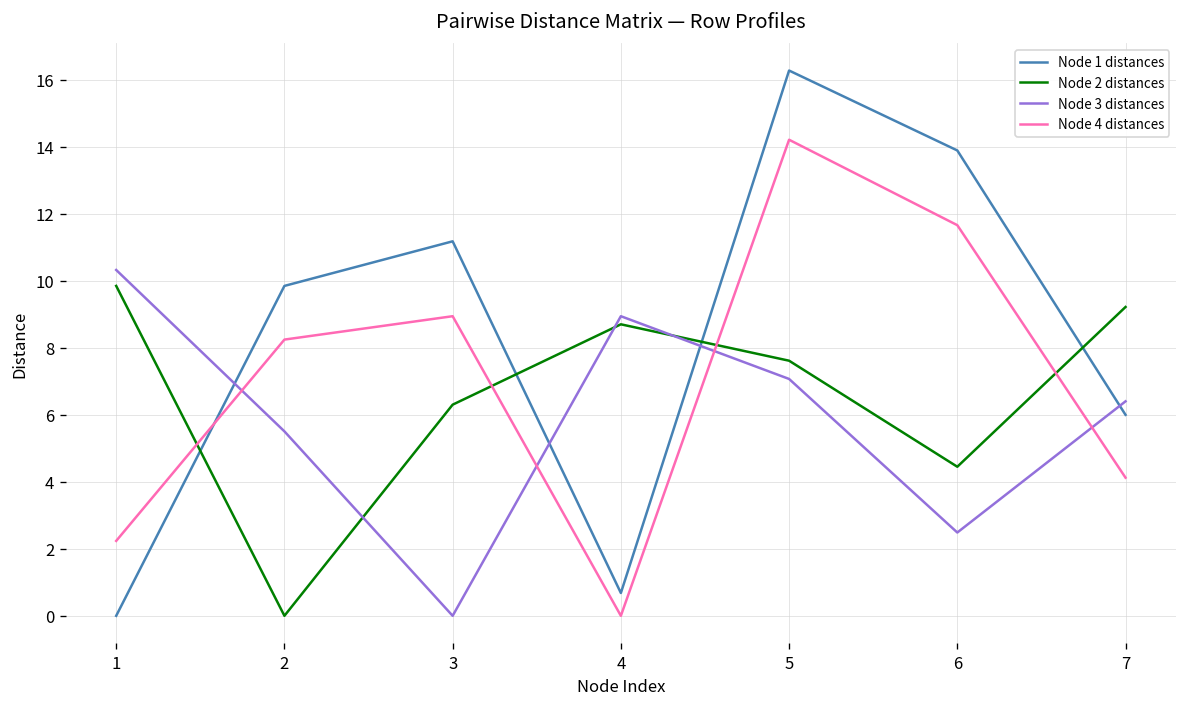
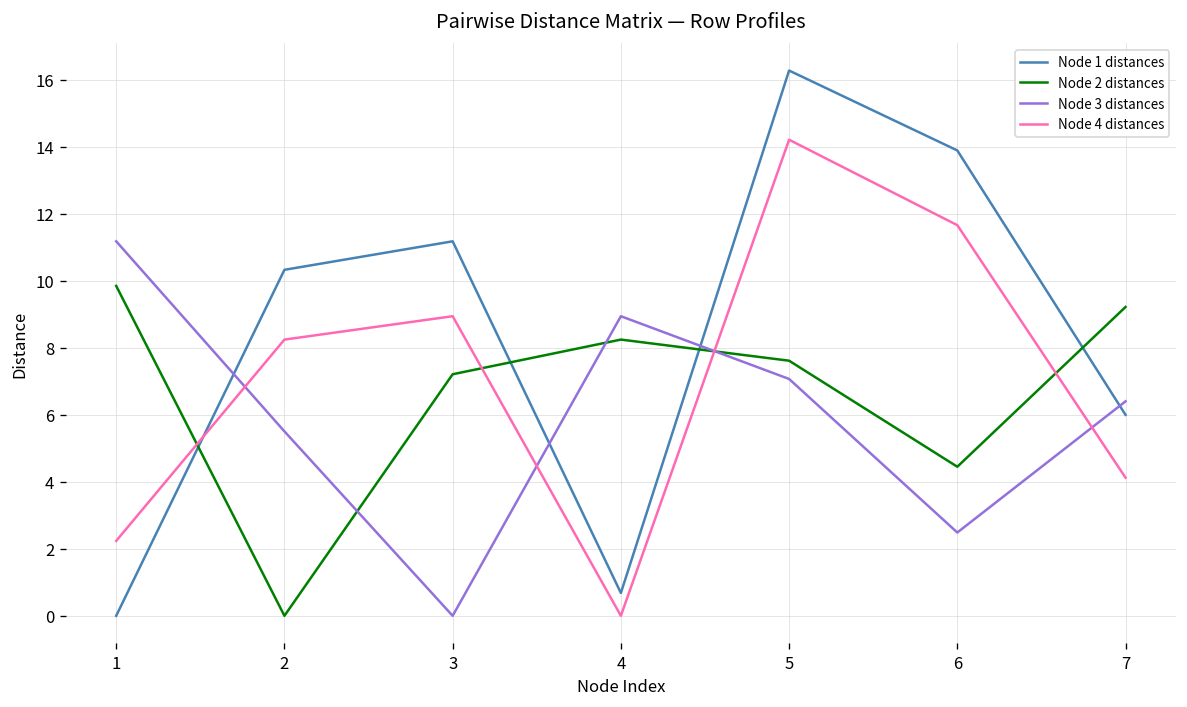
  {
    "Node 1 distances": {
      "1": 0.0,
-     "2": 9.8,
+     "2": 10.3,
      "3": 11.2,
      "4": 0.7,
      "5": 16.3,
      "6": 13.9,
      "7": 6.0
    },
    "Node 2 distances": {
      "1": 9.8,
      "2": 0.0,
-     "3": 6.3,
-     "4": 8.7,
+     "3": 7.2,
+     "4": 8.2,
      "5": 7.6,
      "6": 4.5,
      "7": 9.2
    },
    "Node 3 distances": {
-     "1": 10.3,
+     "1": 11.2,
      "2": 5.5,
      "3": 0.0,
      "4": 8.9,
      "5": 7.1,
      "6": 2.5,
      "7": 6.4
    },
    "Node 4 distances": {
      "1": 2.2,
      "2": 8.2,
      "3": 8.9,
      "4": 0.0,
      "5": 14.2,
      "6": 11.7,
      "7": 4.1
    }
  }
